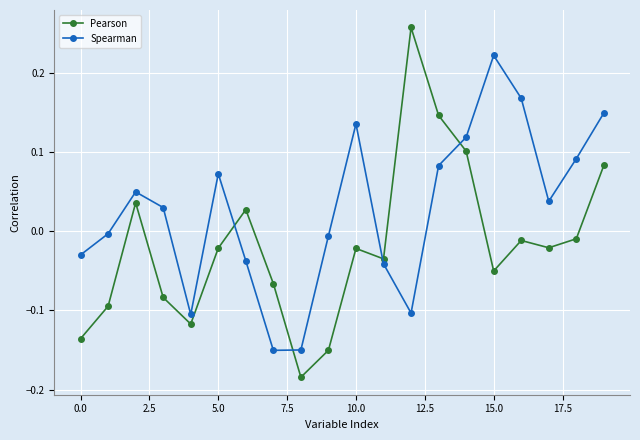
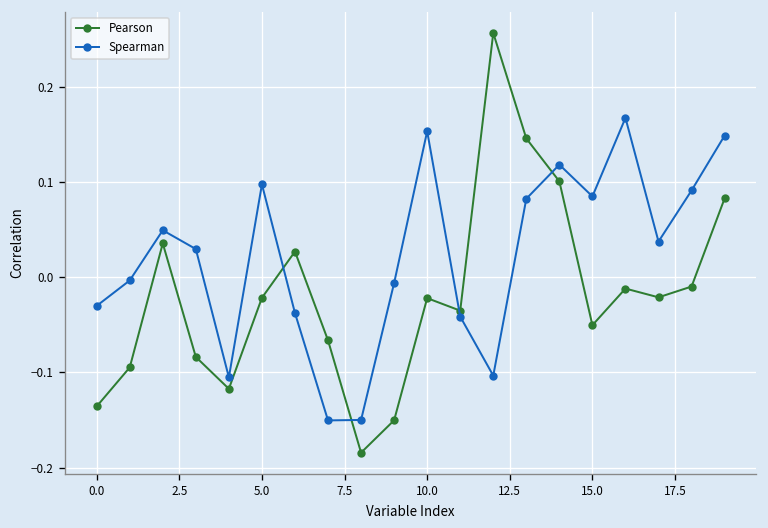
  {
    "Pearson": {
      "0.0": -0.14,
      "5.0": -0.02,
      "10.0": -0.02,
      "15.0": -0.05
    },
    "Spearman": {
      "0.0": -0.03,
-     "5.0": 0.07,
-     "10.0": 0.14,
-     "15.0": 0.22
+     "5.0": 0.10,
+     "10.0": 0.15,
+     "15.0": 0.09
    }
  }
